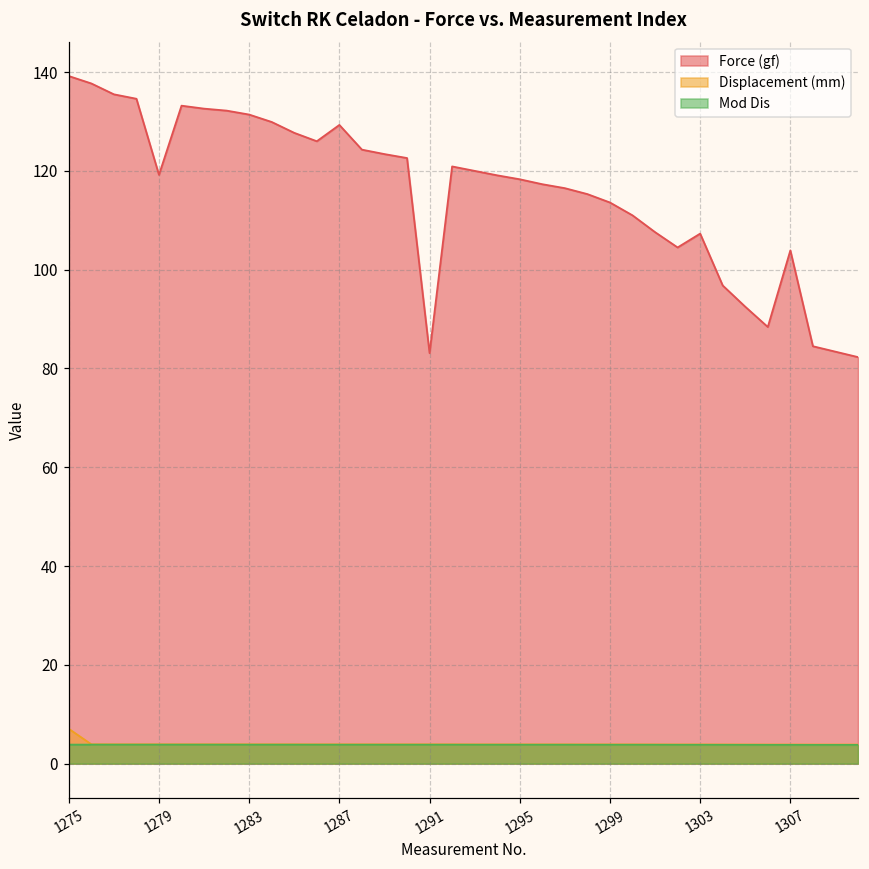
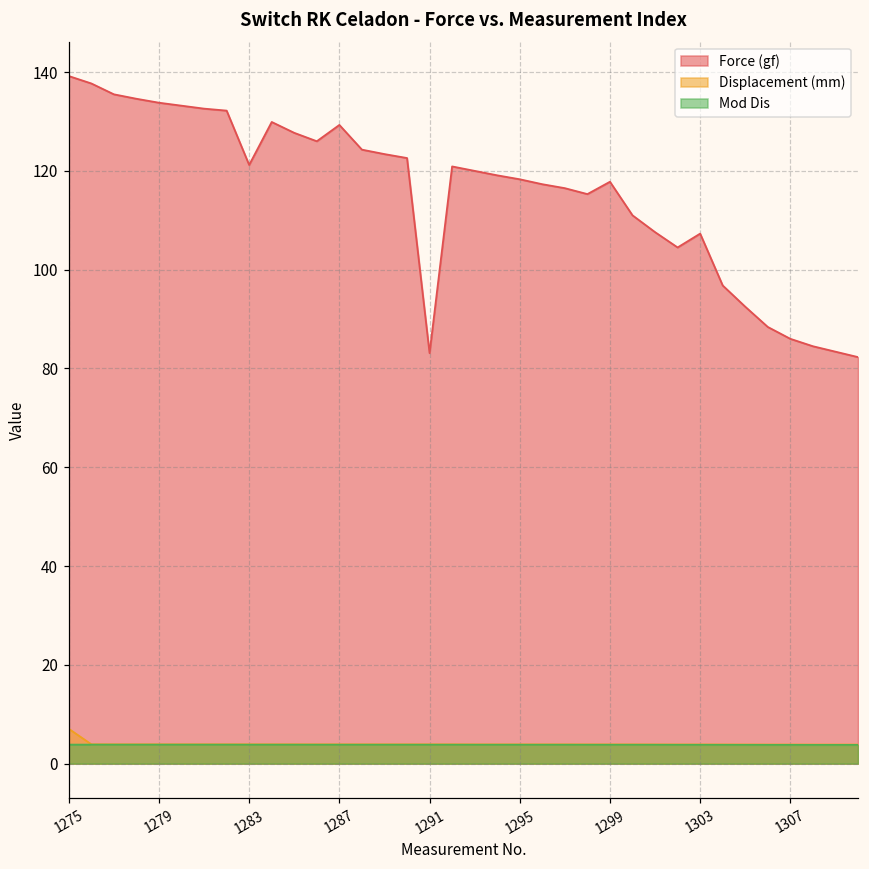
  {
    "Force (gf)": {
      "1275": 139,
-     "1279": 119,
-     "1283": 131,
+     "1279": 134,
+     "1283": 121,
      "1287": 129,
      "1291": 83,
      "1295": 118,
-     "1299": 114,
+     "1299": 118,
      "1303": 107,
-     "1307": 104
+     "1307": 86
    },
    "Displacement (mm)": {
      "1275": 7
    },
    "Mod Dis": {
      "1275": 4
    }
  }
